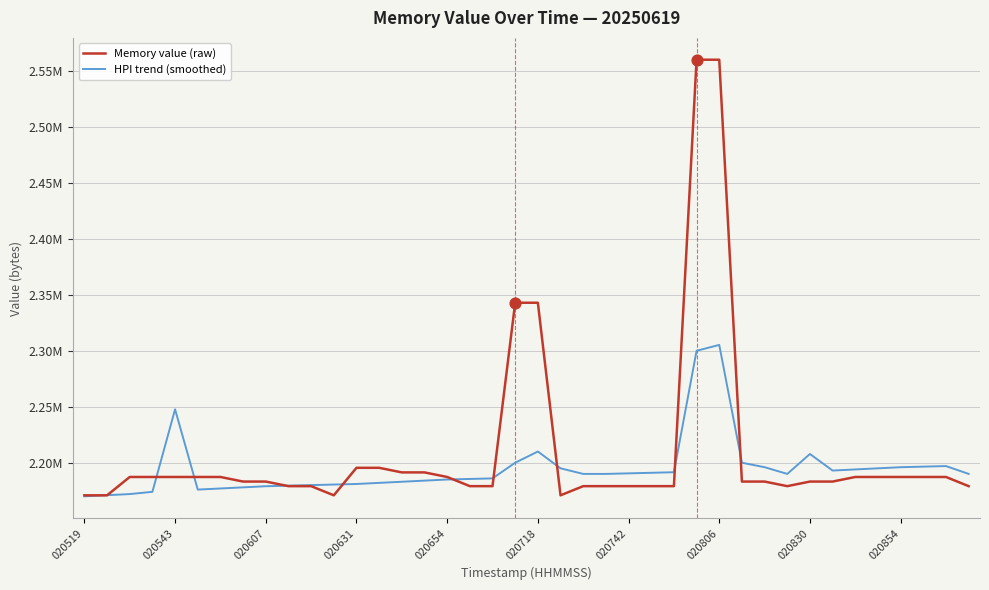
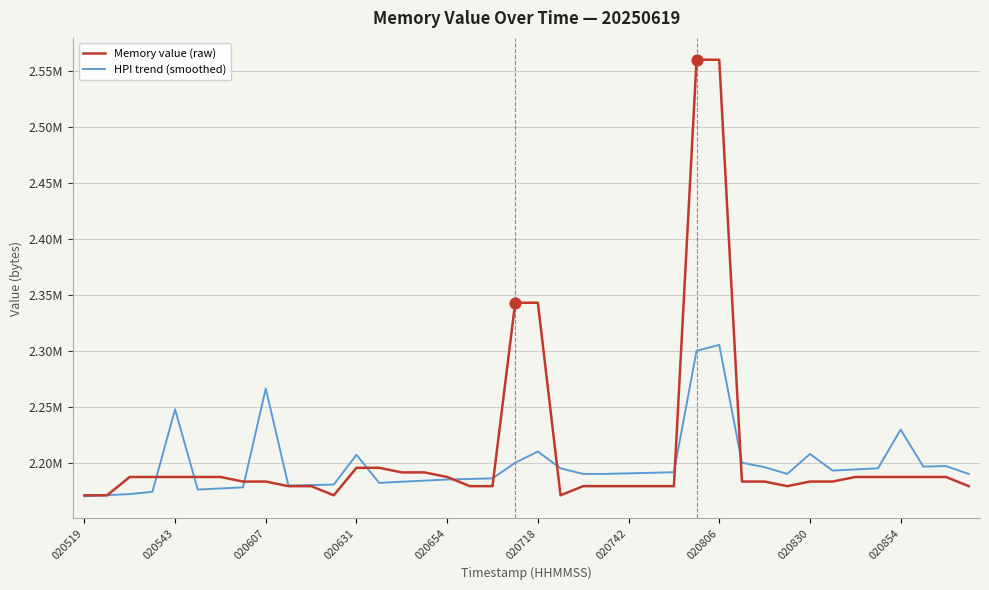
  {
    "HPI trend (smoothed)": {
      "020543": 2248000,
-     "020607": 2179000,
-     "020631": 2181000,
+     "020607": 2266000,
+     "020631": 2207000,
      "020718": 2210000,
      "020742": 2191000,
      "020806": 2305000,
      "020830": 2208000,
-     "020854": 2196000
+     "020854": 2230000
    }
  }
